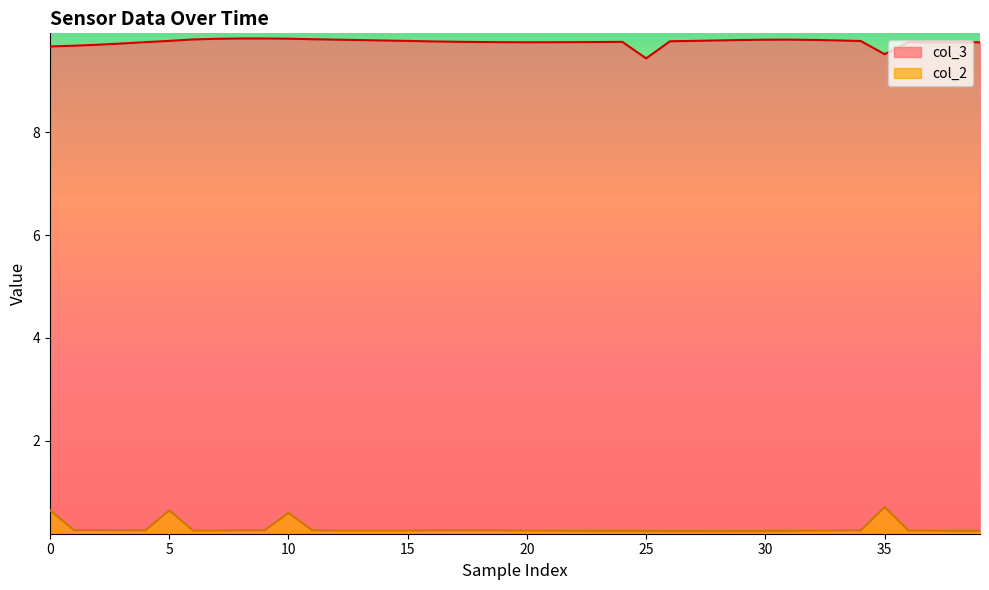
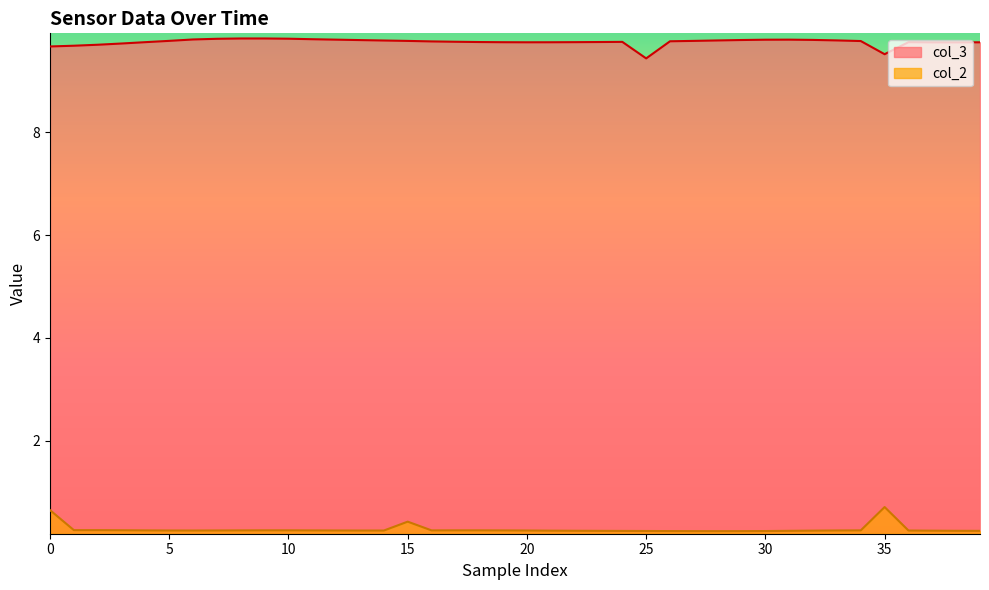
  {
    "col_3": {
      "0": 9.7,
      "5": 9.8,
      "10": 9.8,
      "15": 9.8,
      "20": 9.8,
      "25": 9.4,
      "30": 9.8,
      "35": 9.5
    },
    "col_2": {
      "0": 0.7,
-     "5": 0.6,
-     "10": 0.6,
-     "15": 0.3,
+     "5": 0.3,
+     "10": 0.3,
+     "15": 0.4,
      "20": 0.3,
      "25": 0.2,
      "30": 0.2,
      "35": 0.7
    }
  }
